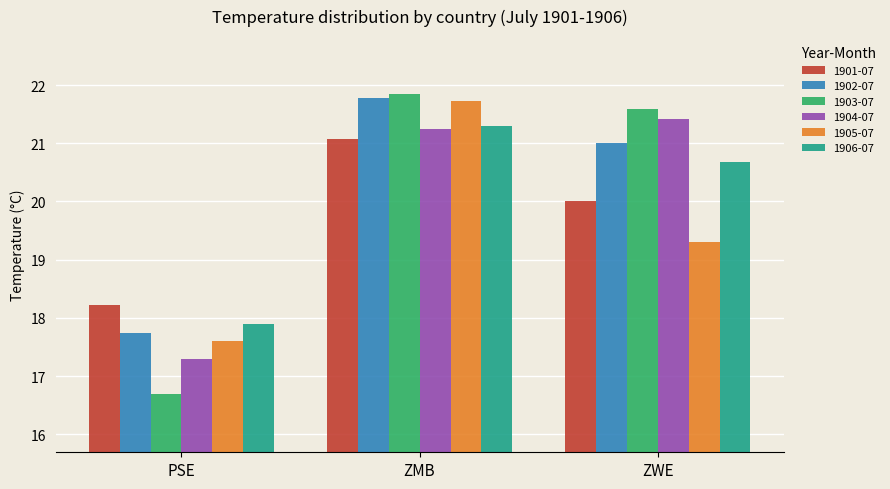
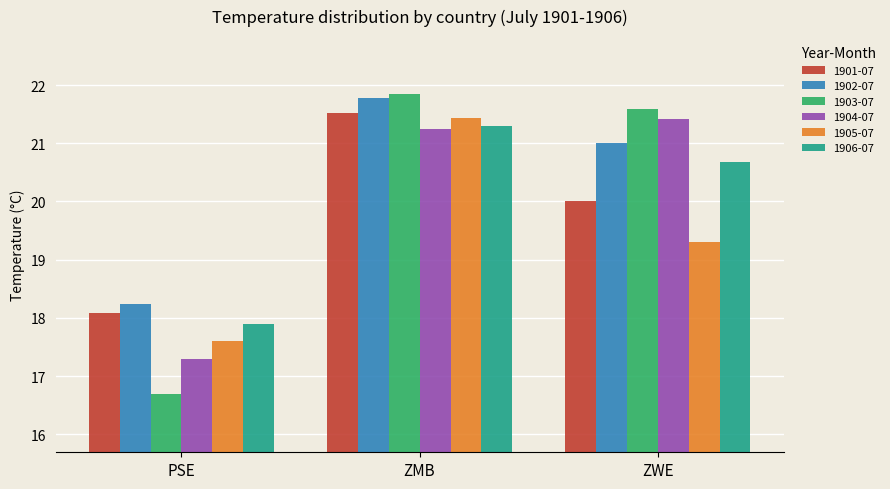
  {
    "1901-07": {
-     "PSE": 18.2,
-     "ZMB": 21.1,
+     "PSE": 18.1,
+     "ZMB": 21.5,
      "ZWE": 20.0
    },
    "1902-07": {
-     "PSE": 17.7,
+     "PSE": 18.2,
      "ZMB": 21.8,
      "ZWE": 21.0
    },
    "1904-07": {
      "PSE": 17.3,
      "ZMB": 21.3,
      "ZWE": 21.4
    },
    "1905-07": {
      "PSE": 17.6,
-     "ZMB": 21.7,
+     "ZMB": 21.4,
      "ZWE": 19.3
    }
  }
